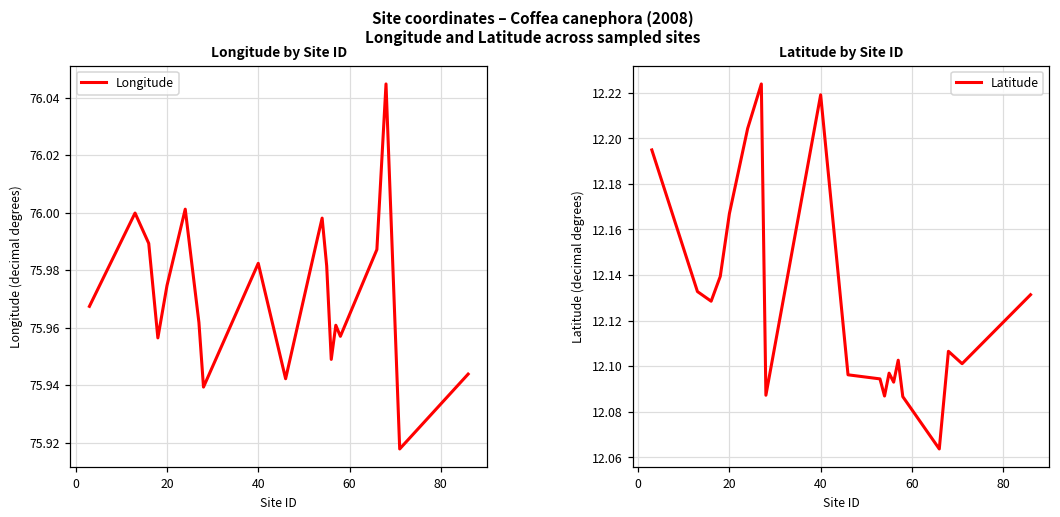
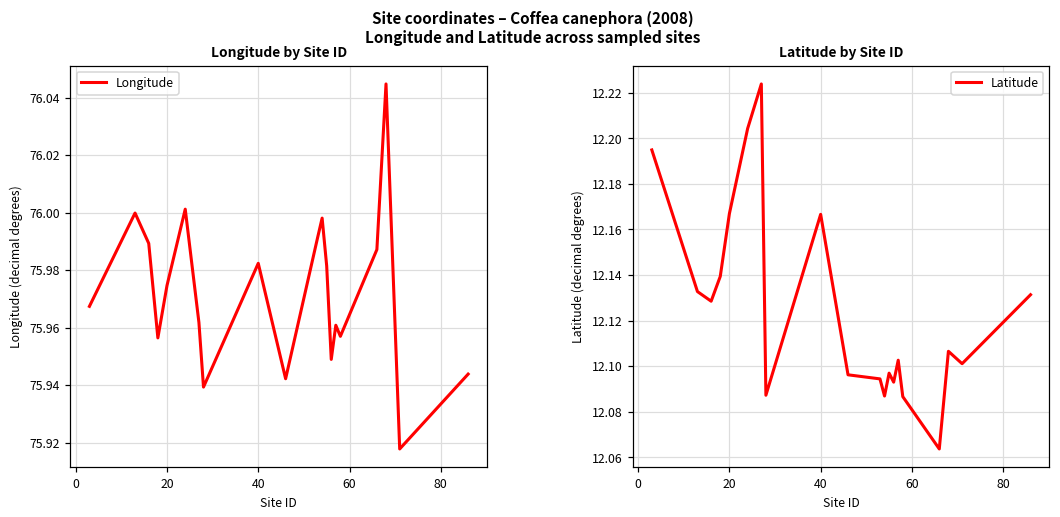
  {
    "Longitude by Site ID": {
      "20": 75.975,
      "40": 75.982
    },
    "Latitude by Site ID": {
      "20": 12.167,
-     "40": 12.219
+     "40": 12.167
    }
  }
